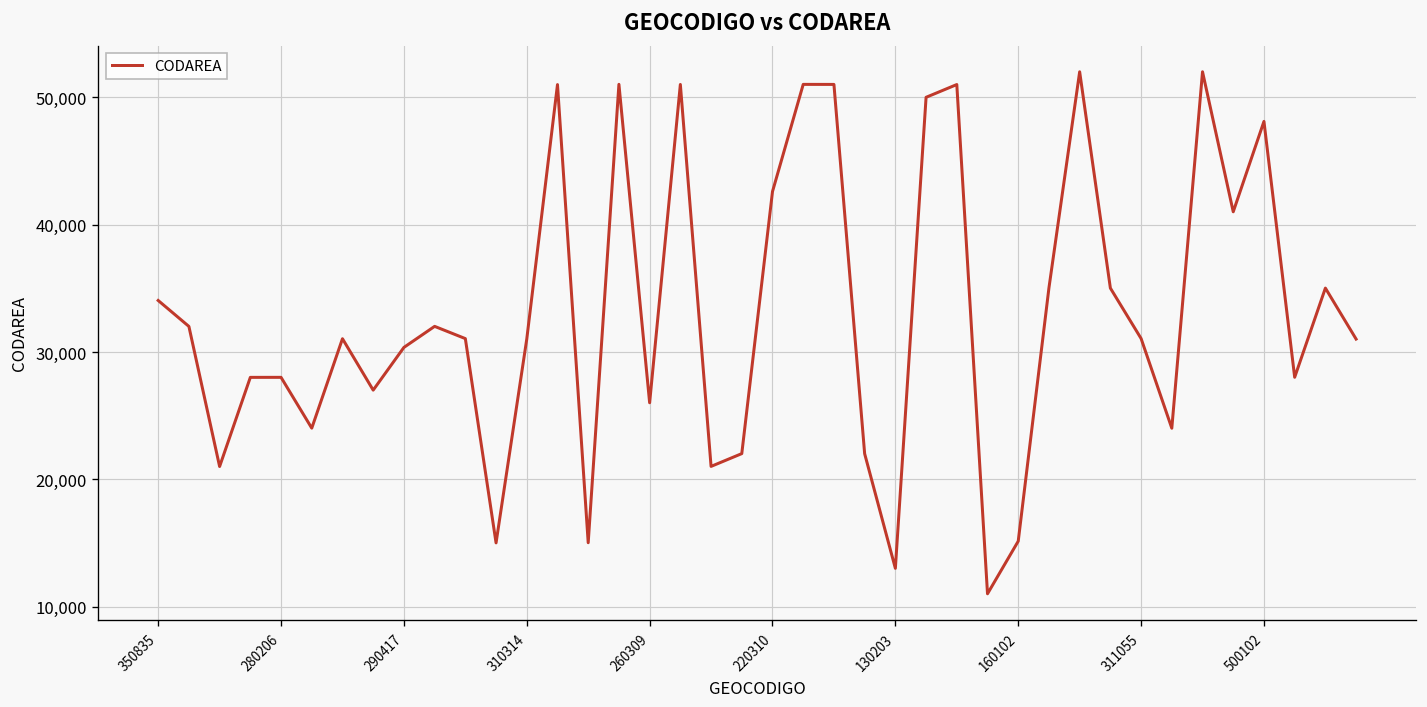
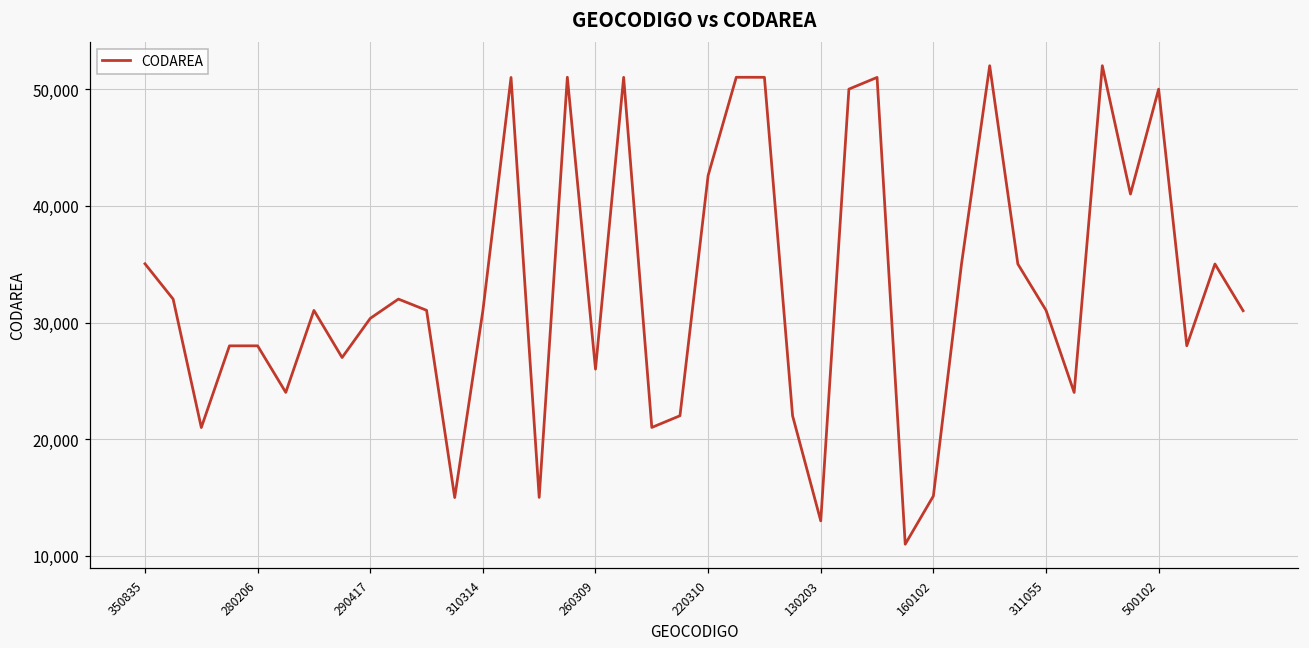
  {
-   "350835": "34,000",
+   "350835": "35,000",
    "280206": "28,000",
    "290417": "30,400",
    "310314": "31,000",
    "260309": "26,000",
    "220310": "42,600",
    "130203": "13,000",
    "160102": "15,100",
    "311055": "31,100",
-   "500102": "48,100"
+   "500102": "50,000"
  }
